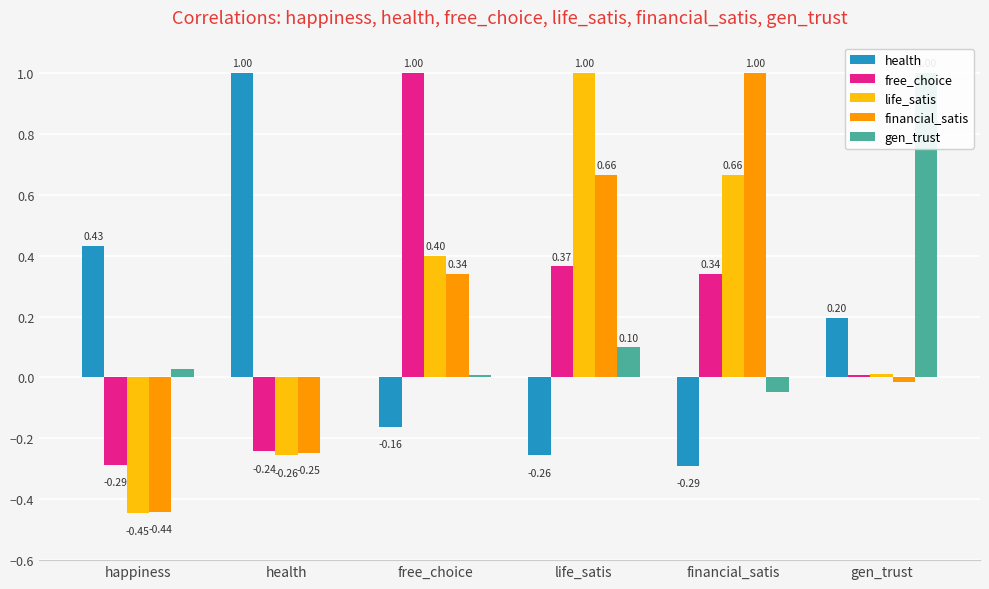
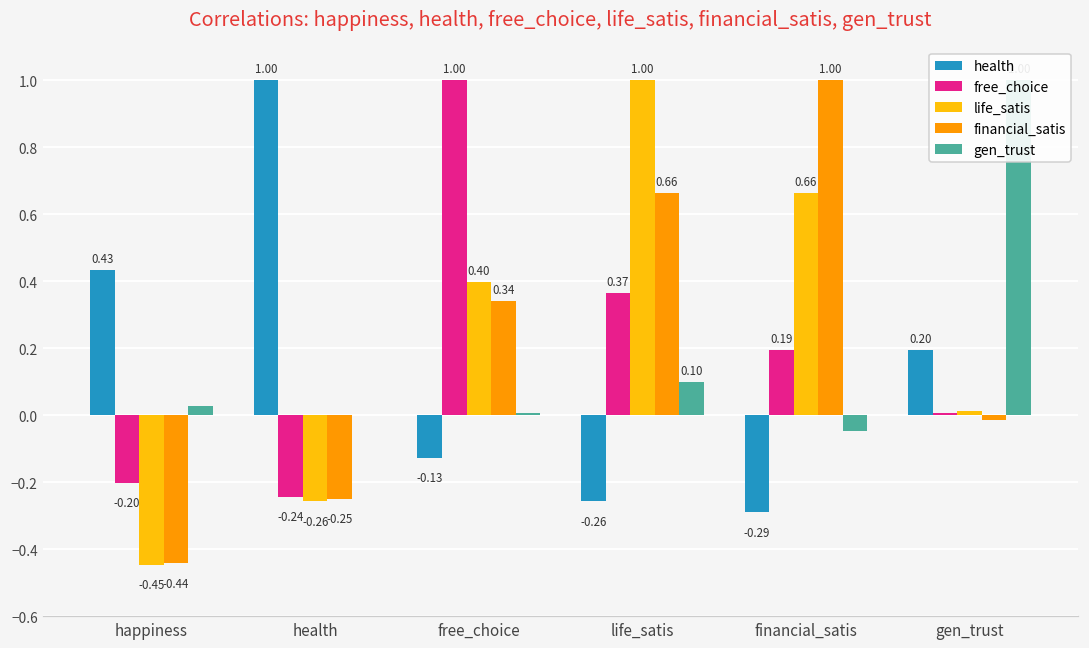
  {
    "health": {
      "happiness": 0.43,
      "health": 1.00,
-     "free_choice": -0.16,
+     "free_choice": -0.13,
      "life_satis": -0.26,
      "financial_satis": -0.29,
      "gen_trust": 0.20
    },
    "free_choice": {
-     "happiness": -0.29,
+     "happiness": -0.20,
      "health": -0.24,
      "free_choice": 1.00,
      "life_satis": 0.37,
-     "financial_satis": 0.34
+     "financial_satis": 0.19
    },
    "gen_trust": {
      "life_satis": 0.10
    }
  }
